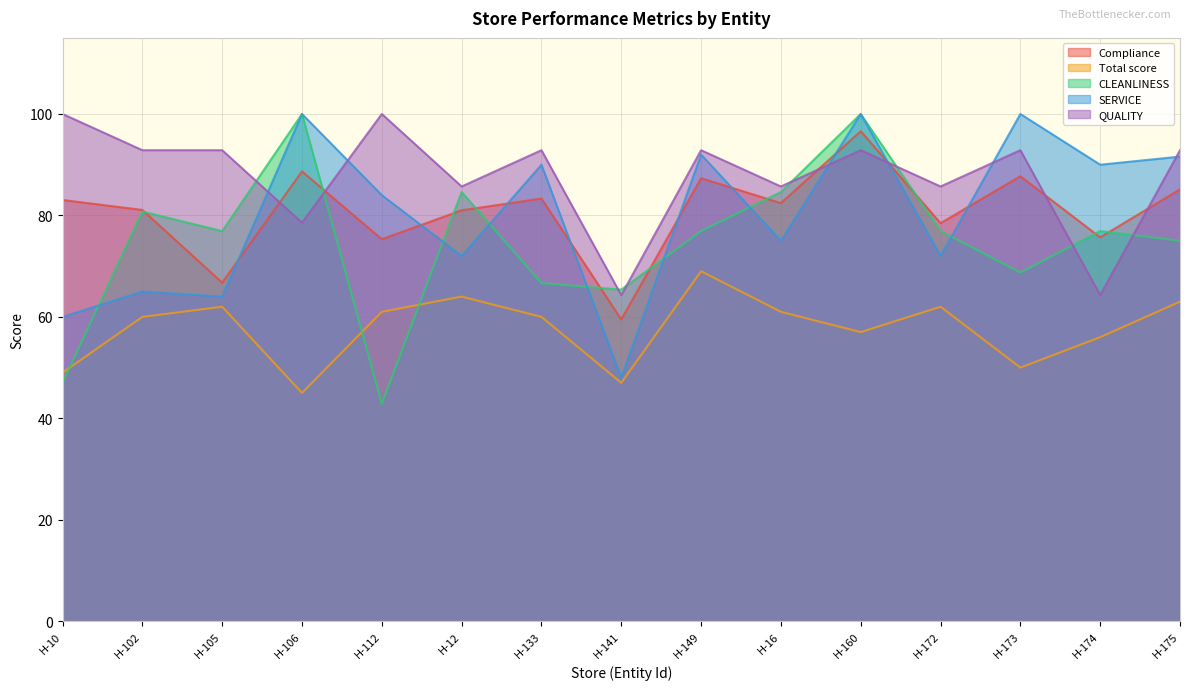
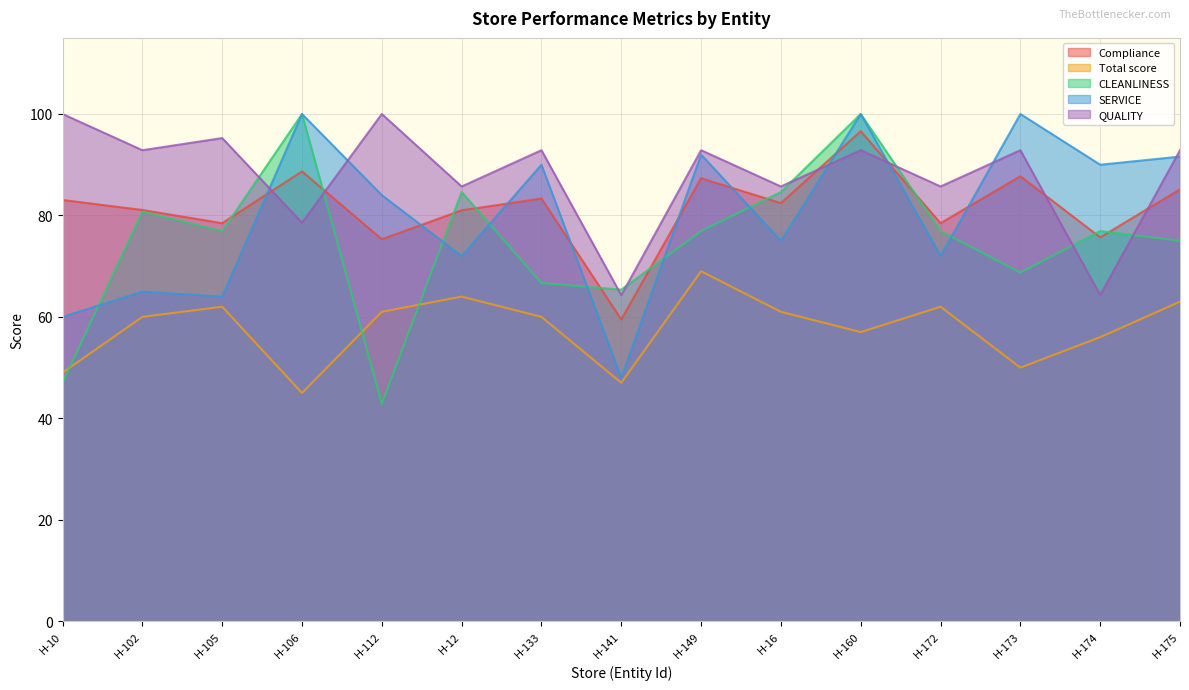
  {
    "Compliance": {
      "H-10": 83,
-     "H-105": 67,
+     "H-105": 78,
      "H-106": 89,
      "H-112": 75,
      "H-12": 81,
      "H-133": 83,
      "H-141": 59,
      "H-149": 87,
      "H-16": 82,
      "H-160": 97,
      "H-172": 78,
      "H-173": 88,
      "H-174": 76,
      "H-175": 85
    },
    "Total score": {
      "H-10": 49,
      "H-102": 60,
      "H-105": 62,
      "H-106": 45,
      "H-112": 61,
      "H-12": 64,
      "H-133": 60,
      "H-141": 47,
      "H-149": 69,
      "H-16": 61,
      "H-160": 57,
      "H-172": 62,
      "H-173": 50,
      "H-174": 56,
      "H-175": 63
    },
    "CLEANLINESS": {
      "H-10": 47,
      "H-105": 77,
      "H-112": 43,
      "H-12": 85,
      "H-133": 67,
      "H-141": 65,
      "H-149": 77,
      "H-16": 85,
      "H-172": 77,
      "H-173": 69,
      "H-174": 77,
      "H-175": 75
    },
    "SERVICE": {
      "H-10": 60,
      "H-102": 65,
      "H-105": 64,
      "H-112": 84,
      "H-12": 72,
      "H-133": 90,
      "H-141": 48,
      "H-149": 92,
      "H-16": 75,
      "H-172": 72,
      "H-173": 100,
      "H-174": 90,
      "H-175": 92
    },
    "QUALITY": {
      "H-10": 100,
      "H-102": 93,
-     "H-105": 93,
+     "H-105": 95,
      "H-106": 79,
      "H-112": 100,
      "H-12": 86,
      "H-133": 93,
      "H-141": 64,
      "H-149": 93,
      "H-16": 86,
      "H-160": 93,
      "H-172": 86,
      "H-173": 93,
      "H-174": 64,
      "H-175": 93
    }
  }
